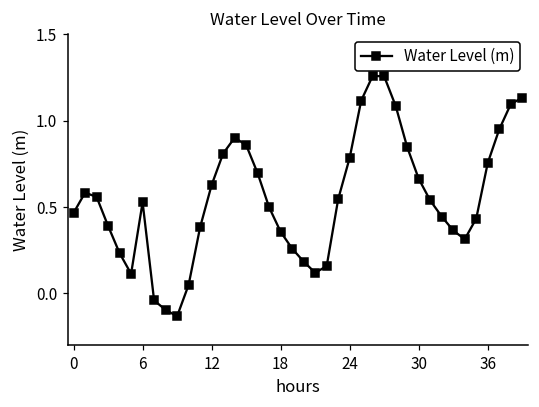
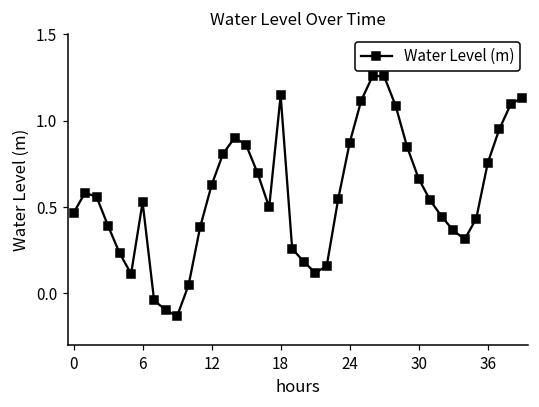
  {
    "0": 0.47,
    "6": 0.53,
    "12": 0.63,
-   "18": 0.36,
-   "24": 0.79,
+   "18": 1.15,
+   "24": 0.87,
    "30": 0.66,
    "36": 0.76
  }
